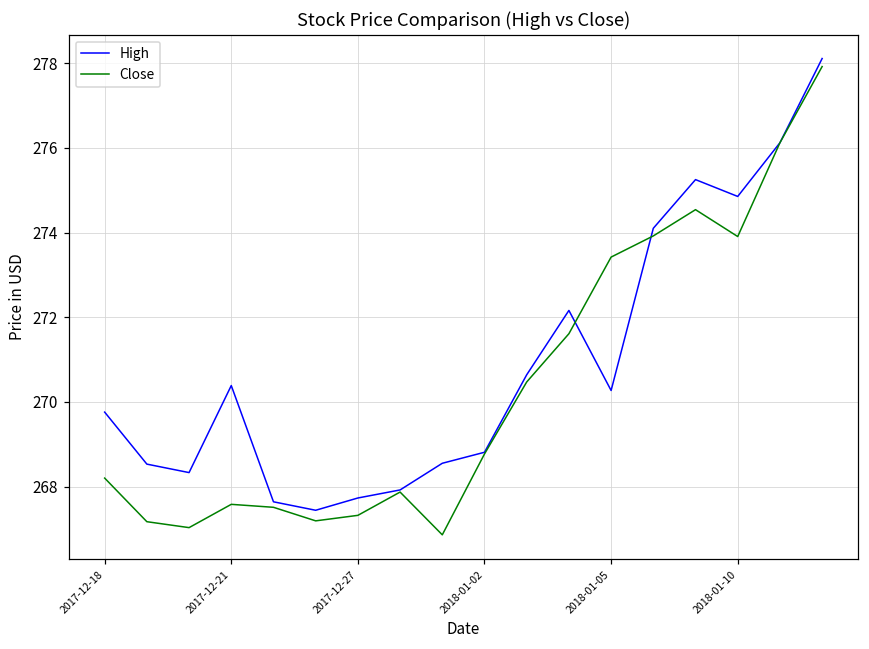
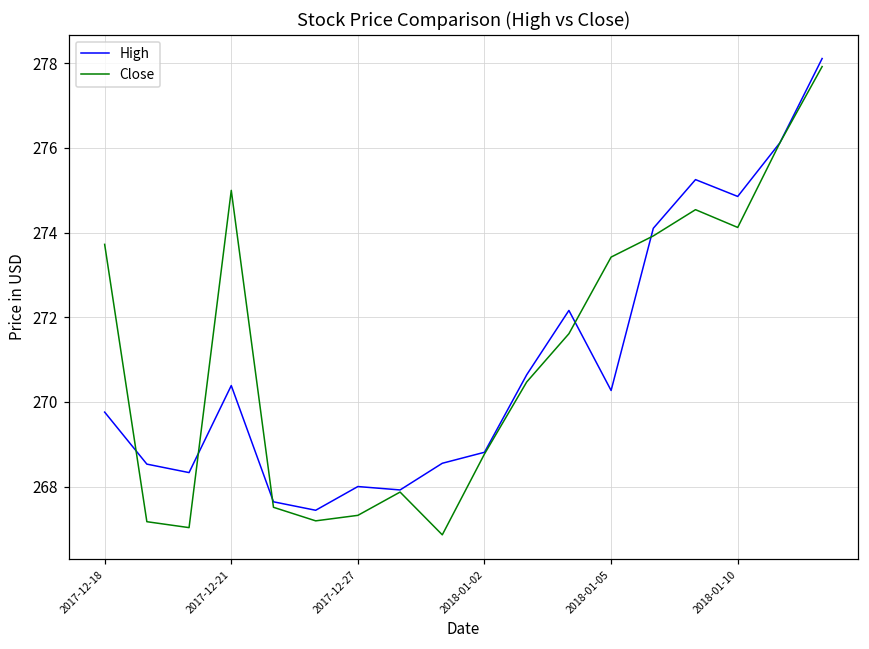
  {
    "High": {
      "2017-12-18": 269.8,
      "2017-12-21": 270.4,
-     "2017-12-27": 267.7,
+     "2017-12-27": 268.0,
      "2018-01-05": 270.3,
      "2018-01-10": 274.9
    },
    "Close": {
-     "2017-12-18": 268.2,
-     "2017-12-21": 267.6,
+     "2017-12-18": 273.7,
+     "2017-12-21": 275.0,
      "2017-12-27": 267.3,
      "2018-01-05": 273.4,
-     "2018-01-10": 273.9
+     "2018-01-10": 274.1
    }
  }
